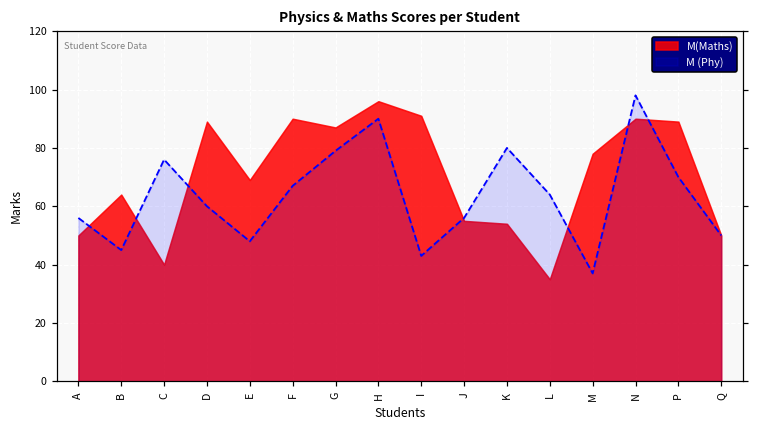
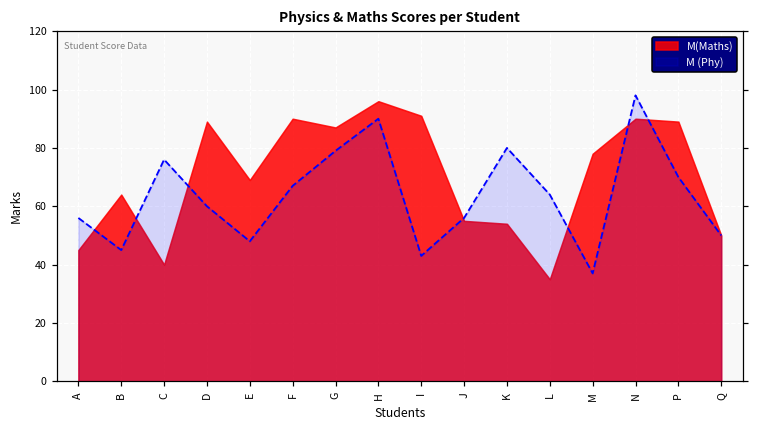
  {
    "M(Maths)": {
-     "A": 50,
+     "A": 45,
      "B": 64,
      "C": 40,
      "D": 89,
      "E": 69,
      "F": 90,
      "G": 87,
      "H": 96,
      "I": 91,
      "J": 55,
      "K": 54,
      "L": 35,
      "M": 78,
      "N": 90,
      "P": 89
    },
    "M (Phy)": {
      "A": 56,
      "B": 45,
      "C": 76,
      "D": 60,
      "E": 48,
      "F": 67,
      "G": 79,
      "H": 90,
      "I": 43,
      "J": 56,
      "K": 80,
      "L": 64,
      "M": 37,
      "N": 98,
      "P": 70
    }
  }
